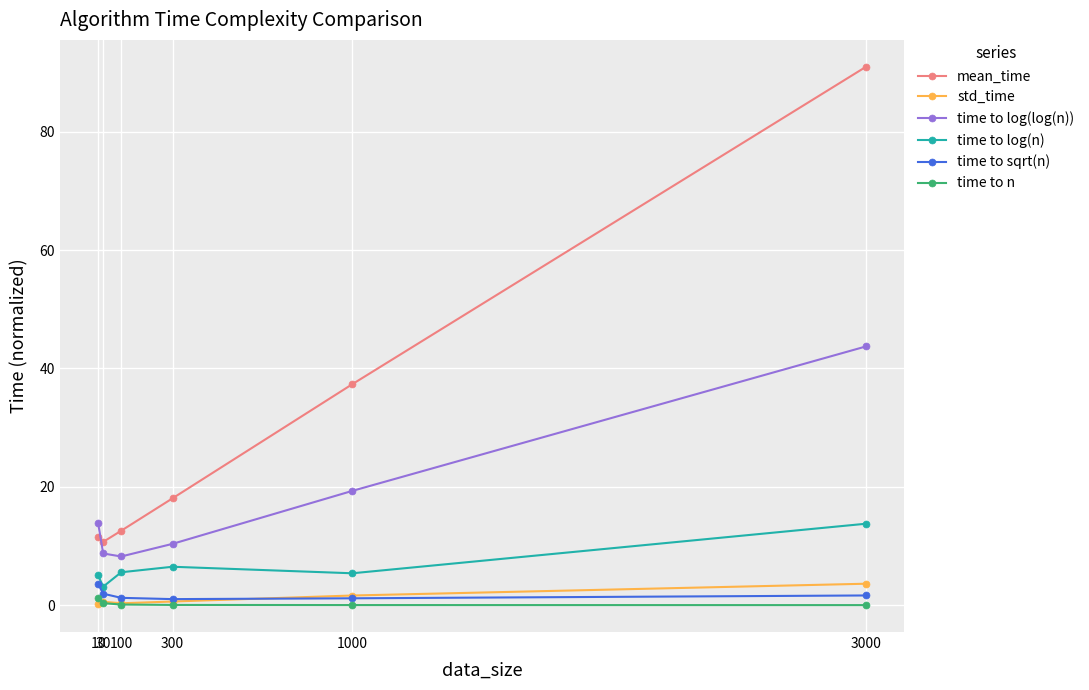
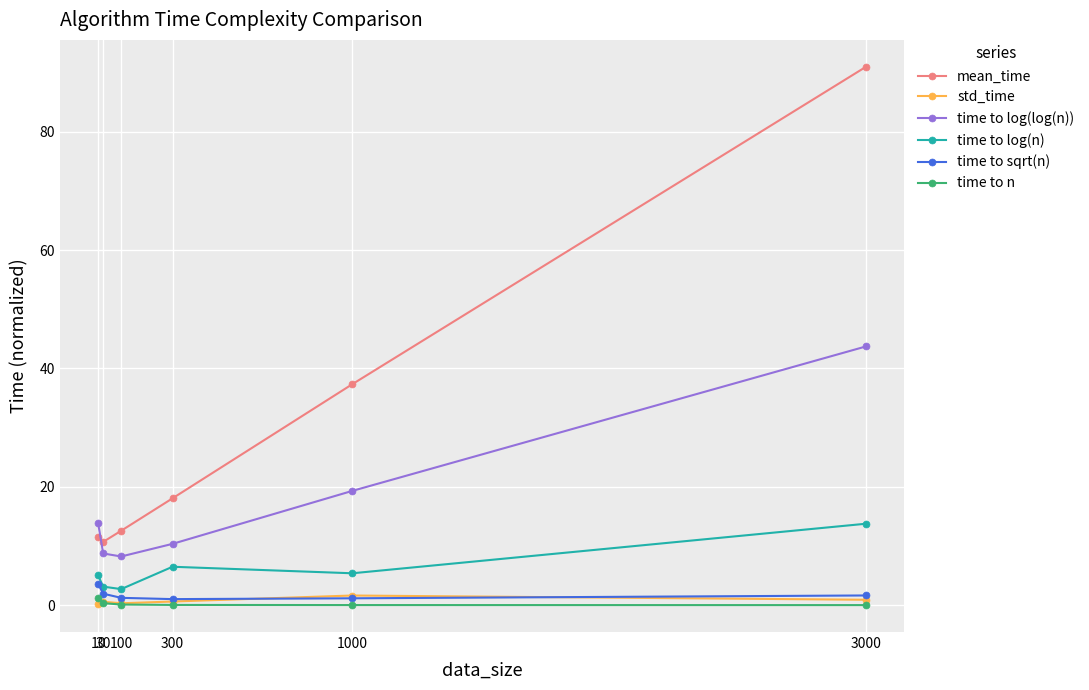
  {
    "mean_time": {
      "100": 13,
      "300": 18,
      "1000": 37,
      "3000": 91
    },
    "std_time": {
      "1000": 2,
-     "3000": 4
+     "3000": 1
    },
    "time to log(log(n))": {
      "100": 8,
      "300": 10,
      "1000": 19,
      "3000": 44
    },
    "time to log(n)": {
-     "100": 6,
+     "100": 3,
      "300": 7,
      "1000": 5,
      "3000": 14
    },
    "time to sqrt(n)": {
      "100": 1,
      "1000": 1,
      "3000": 2
    },
    "time to n": {
      "300": 0,
      "1000": 0,
      "3000": 0
    }
  }
